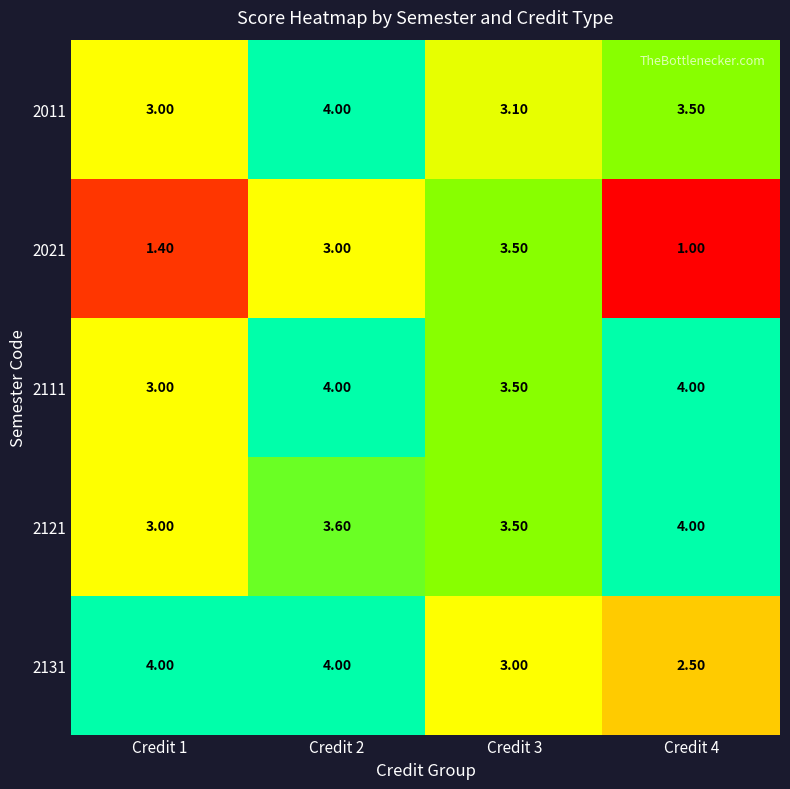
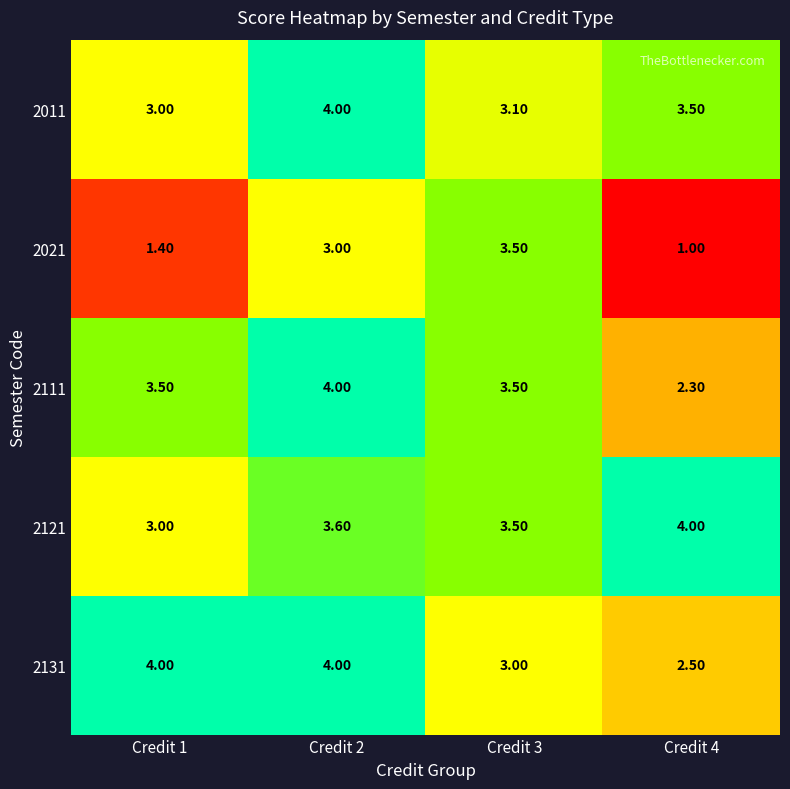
  {
    "2011": {
      "Credit 1": 3.00,
      "Credit 2": 4.00,
      "Credit 3": 3.10
    },
    "2021": {
      "Credit 1": 1.40,
      "Credit 2": 3.00,
      "Credit 3": 3.50,
      "Credit 4": 1.00
    },
    "2111": {
-     "Credit 1": 3.00,
+     "Credit 1": 3.50,
      "Credit 2": 4.00,
      "Credit 3": 3.50,
-     "Credit 4": 4.00
+     "Credit 4": 2.30
    },
    "2121": {
      "Credit 1": 3.00,
      "Credit 2": 3.60,
      "Credit 3": 3.50,
      "Credit 4": 4.00
    },
    "2131": {
      "Credit 1": 4.00,
      "Credit 2": 4.00,
      "Credit 3": 3.00,
      "Credit 4": 2.50
    }
  }
